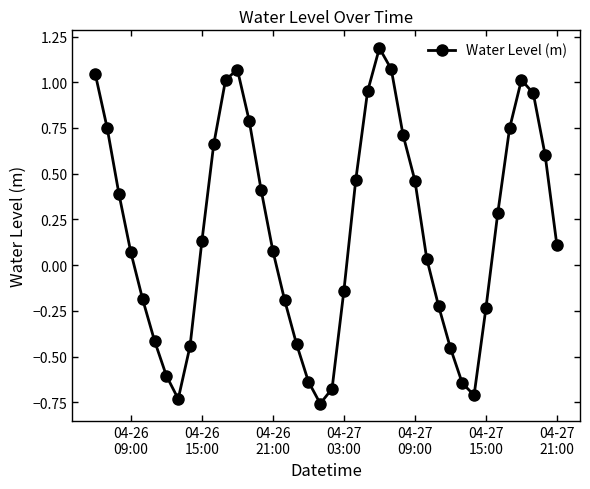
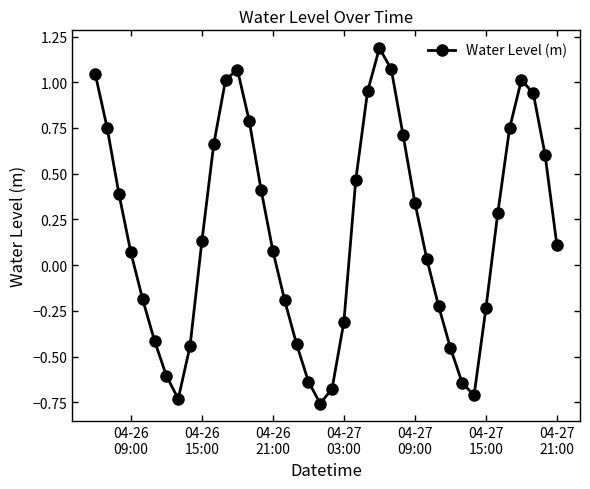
  {
    "04-26 09:00": 0.07,
    "04-26 15:00": 0.13,
    "04-26 21:00": 0.08,
-   "04-27 03:00": -0.14,
-   "04-27 09:00": 0.46,
+   "04-27 03:00": -0.31,
+   "04-27 09:00": 0.34,
    "04-27 15:00": -0.24,
    "04-27 21:00": 0.11
  }
